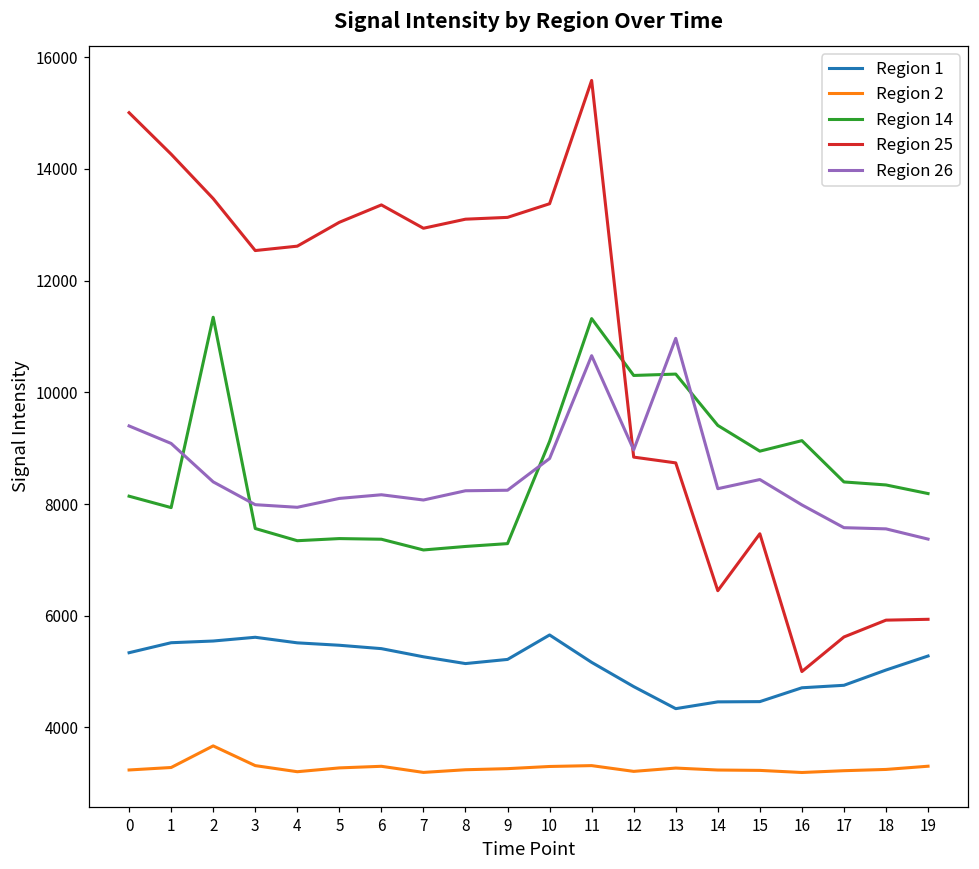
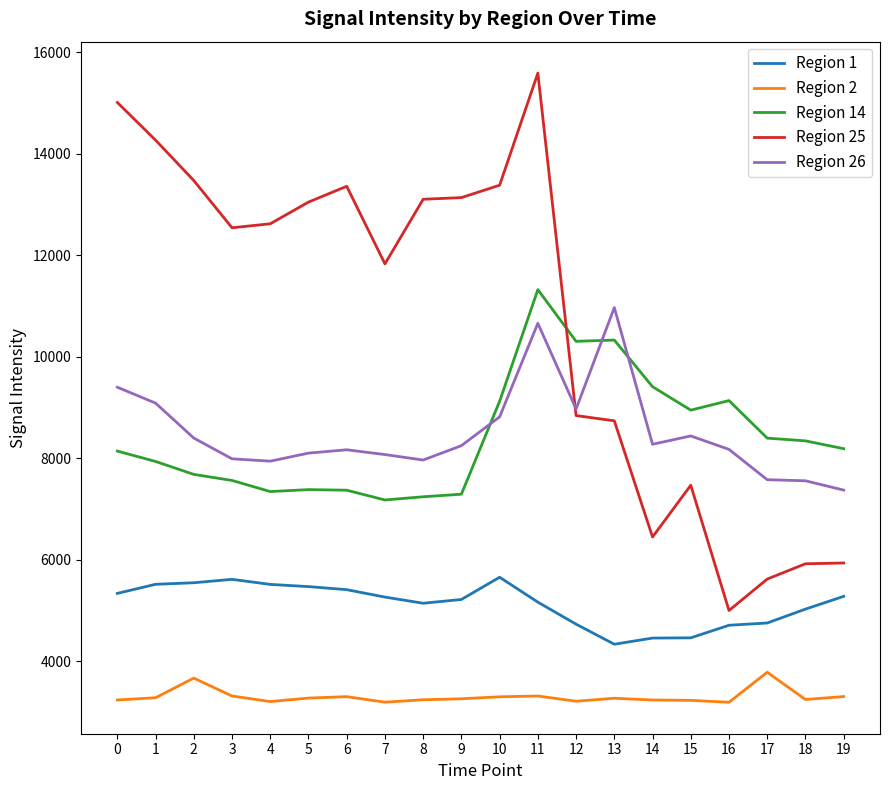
  {
    "Region 1": {
      "0": 5300,
      "1": 5500,
      "2": 5500,
      "3": 5600,
      "4": 5500,
      "5": 5500,
      "6": 5400,
      "7": 5300,
      "8": 5100,
      "9": 5200,
      "10": 5700,
      "11": 5200,
      "12": 4700,
      "13": 4300,
      "14": 4500,
      "15": 4500,
      "16": 4700,
      "17": 4800,
      "18": 5000,
      "19": 5300
    },
    "Region 2": {
      "0": 3200,
      "1": 3300,
      "2": 3700,
      "3": 3300,
      "4": 3200,
      "5": 3300,
      "6": 3300,
      "7": 3200,
      "8": 3200,
      "9": 3300,
      "10": 3300,
      "11": 3300,
      "12": 3200,
      "13": 3300,
      "14": 3200,
      "15": 3200,
      "16": 3200,
-     "17": 3200,
+     "17": 3800,
      "18": 3200,
      "19": 3300
    },
    "Region 14": {
      "0": 8100,
      "1": 7900,
-     "2": 11300,
+     "2": 7700,
      "3": 7600,
      "4": 7300,
      "5": 7400,
      "6": 7400,
      "7": 7200,
      "8": 7200,
      "9": 7300,
      "10": 9100,
      "11": 11300,
      "12": 10300,
      "13": 10300,
      "14": 9400,
      "15": 8900,
      "16": 9100,
      "17": 8400,
      "18": 8300,
      "19": 8200
    },
    "Region 25": {
      "0": 15000,
      "1": 14300,
      "2": 13500,
      "3": 12500,
      "4": 12600,
      "5": 13000,
      "6": 13400,
-     "7": 12900,
+     "7": 11800,
      "8": 13100,
      "9": 13100,
      "10": 13400,
      "11": 15600,
      "12": 8800,
      "13": 8700,
      "14": 6400,
      "15": 7500,
      "16": 5000,
      "17": 5600,
      "18": 5900,
      "19": 5900
    },
    "Region 26": {
      "0": 9400,
      "1": 9100,
      "2": 8400,
      "3": 8000,
      "4": 7900,
      "5": 8100,
      "6": 8200,
      "7": 8100,
-     "8": 8200,
+     "8": 8000,
      "9": 8200,
      "10": 8800,
      "11": 10700,
      "12": 9000,
      "13": 11000,
      "14": 8300,
      "15": 8400,
-     "16": 8000,
+     "16": 8200,
      "17": 7600,
      "18": 7600,
      "19": 7400
    }
  }
